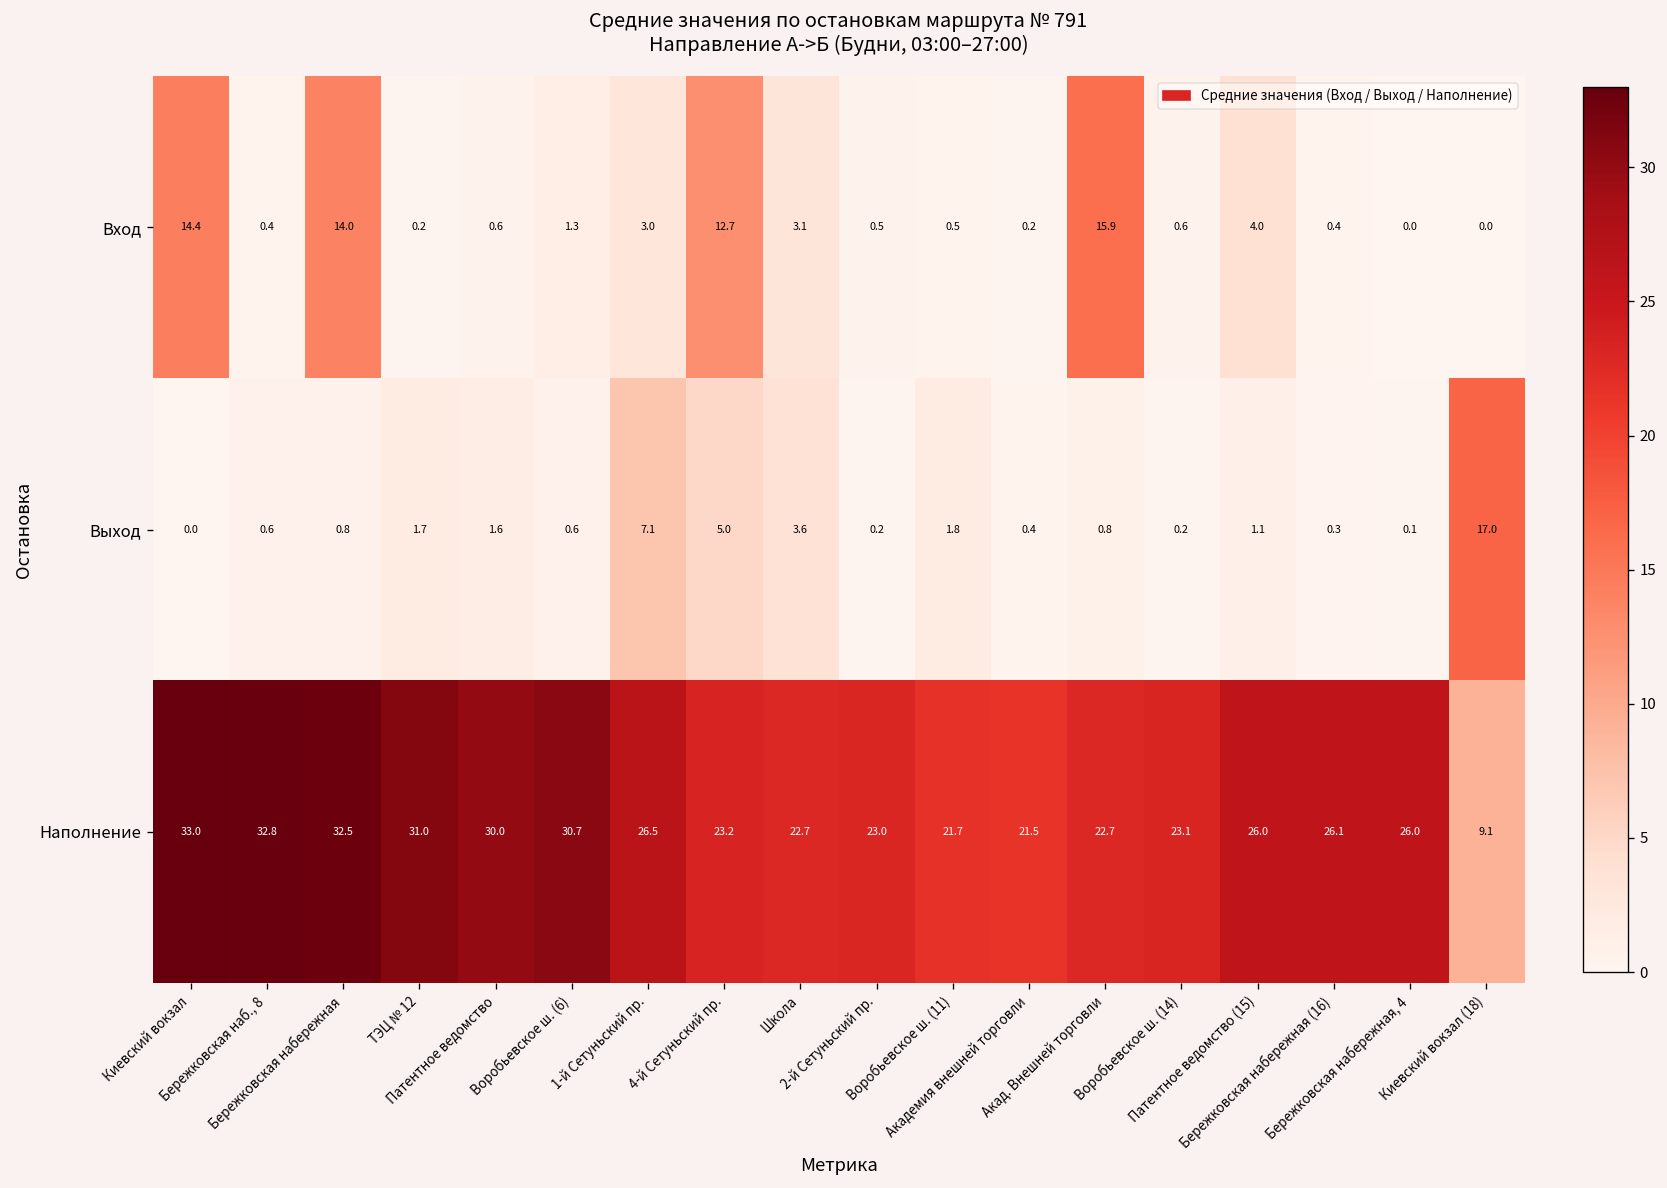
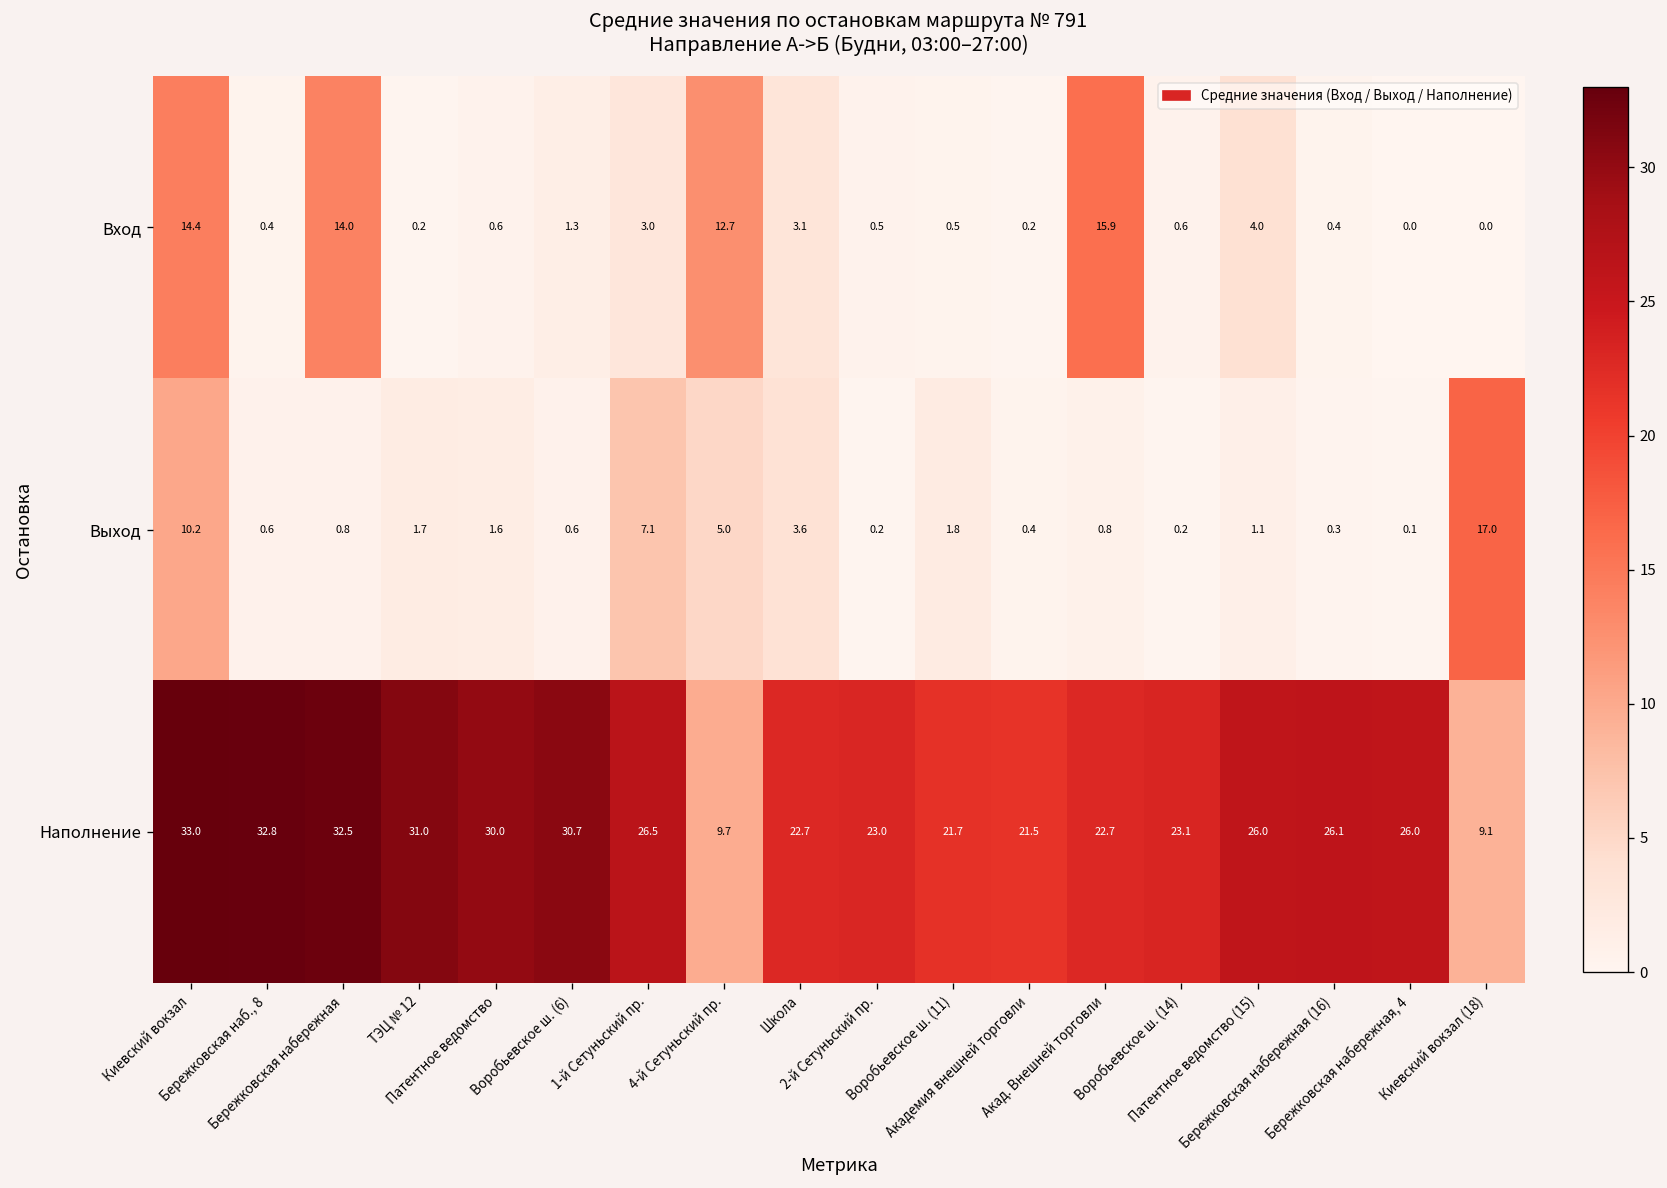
  {
    "Вход": {
      "Киевский вокзал": 14.4,
      "Бережковская наб., 8": 0.4,
      "Бережковская набережная": 14.0,
      "ТЭЦ № 12": 0.2,
      "Патентное ведомство": 0.6,
      "Воробьевское ш. (6)": 1.3,
      "1-й Сетуньский пр.": 3.0,
      "4-й Сетуньский пр.": 12.7,
      "Школа": 3.1,
      "2-й Сетуньский пр.": 0.5,
      "Воробьевское ш. (11)": 0.5,
      "Академия внешней торговли": 0.2,
      "Акад. Внешней торговли": 15.9,
      "Воробьевское ш. (14)": 0.6,
      "Патентное ведомство (15)": 4.0,
      "Бережковская набережная (16)": 0.4,
      "Бережковская набережная, 4": 0.0,
      "Киевский вокзал (18)": 0.0
    },
    "Выход": {
-     "Киевский вокзал": 0.0,
+     "Киевский вокзал": 10.2,
      "Бережковская наб., 8": 0.6,
      "Бережковская набережная": 0.8,
      "ТЭЦ № 12": 1.7,
      "Патентное ведомство": 1.6,
      "Воробьевское ш. (6)": 0.6,
      "1-й Сетуньский пр.": 7.1,
      "4-й Сетуньский пр.": 5.0,
      "Школа": 3.6,
      "2-й Сетуньский пр.": 0.2,
      "Воробьевское ш. (11)": 1.8,
      "Академия внешней торговли": 0.4,
      "Акад. Внешней торговли": 0.8,
      "Воробьевское ш. (14)": 0.2,
      "Патентное ведомство (15)": 1.1,
      "Бережковская набережная (16)": 0.3,
      "Бережковская набережная, 4": 0.1,
      "Киевский вокзал (18)": 17.0
    },
    "Наполнение": {
      "Киевский вокзал": 33.0,
      "Бережковская наб., 8": 32.8,
      "Бережковская набережная": 32.5,
      "ТЭЦ № 12": 31.0,
      "Патентное ведомство": 30.0,
      "Воробьевское ш. (6)": 30.7,
      "1-й Сетуньский пр.": 26.5,
-     "4-й Сетуньский пр.": 23.2,
+     "4-й Сетуньский пр.": 9.7,
      "Школа": 22.7,
      "2-й Сетуньский пр.": 23.0,
      "Воробьевское ш. (11)": 21.7,
      "Академия внешней торговли": 21.5,
      "Акад. Внешней торговли": 22.7,
      "Воробьевское ш. (14)": 23.1,
      "Патентное ведомство (15)": 26.0,
      "Бережковская набережная (16)": 26.1,
      "Бережковская набережная, 4": 26.0,
      "Киевский вокзал (18)": 9.1
    }
  }
